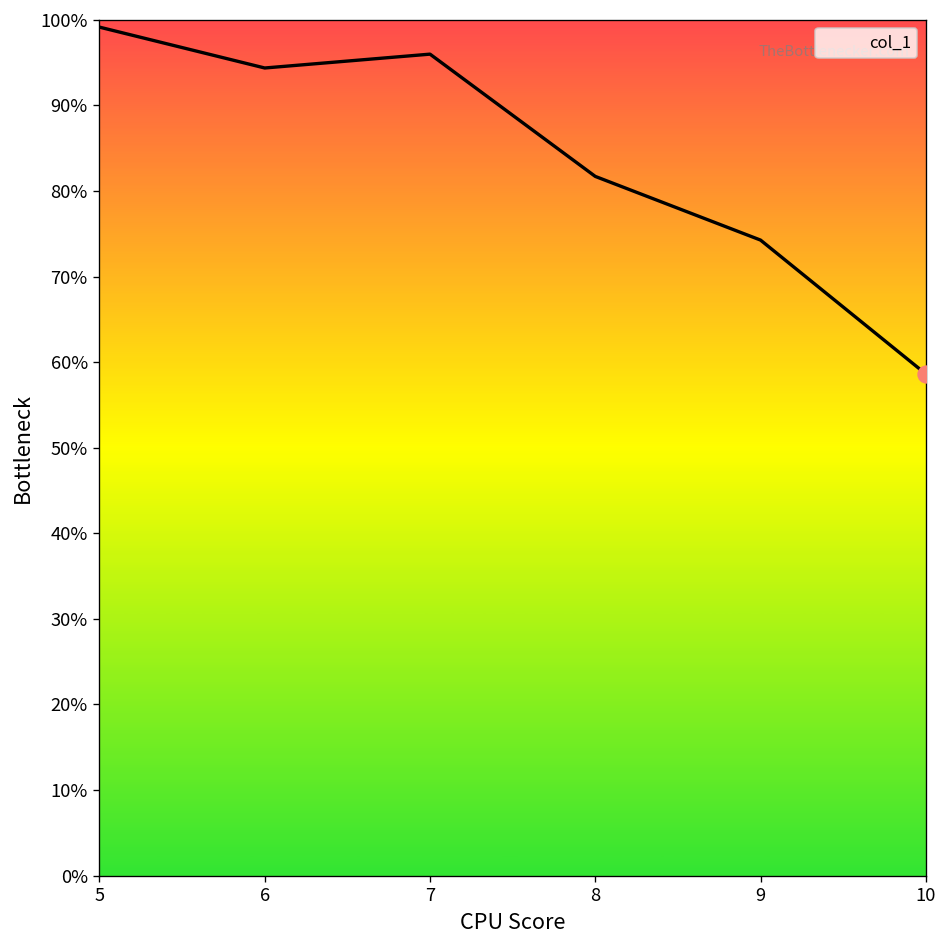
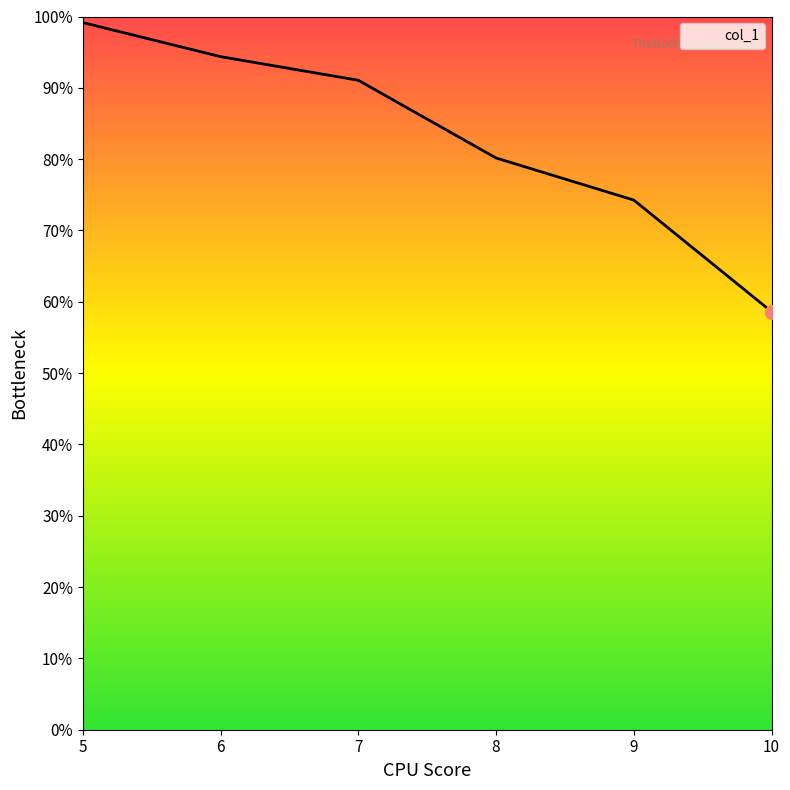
  {
    "col_1": {
      "5": "99%",
      "6": "94%",
-     "7": "96%",
-     "8": "82%",
+     "7": "91%",
+     "8": "80%",
      "9": "74%"
    }
  }
